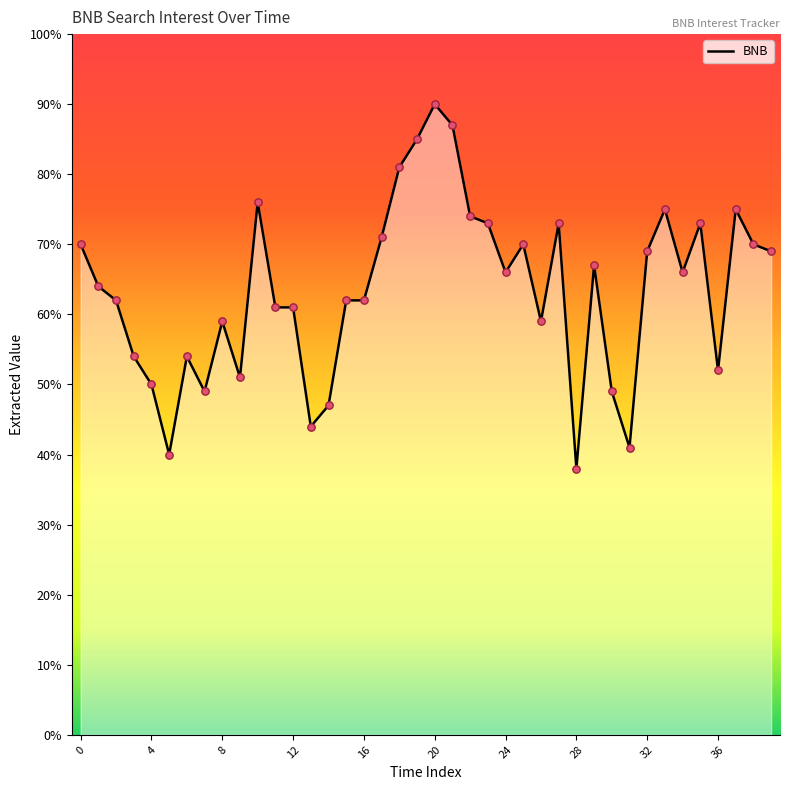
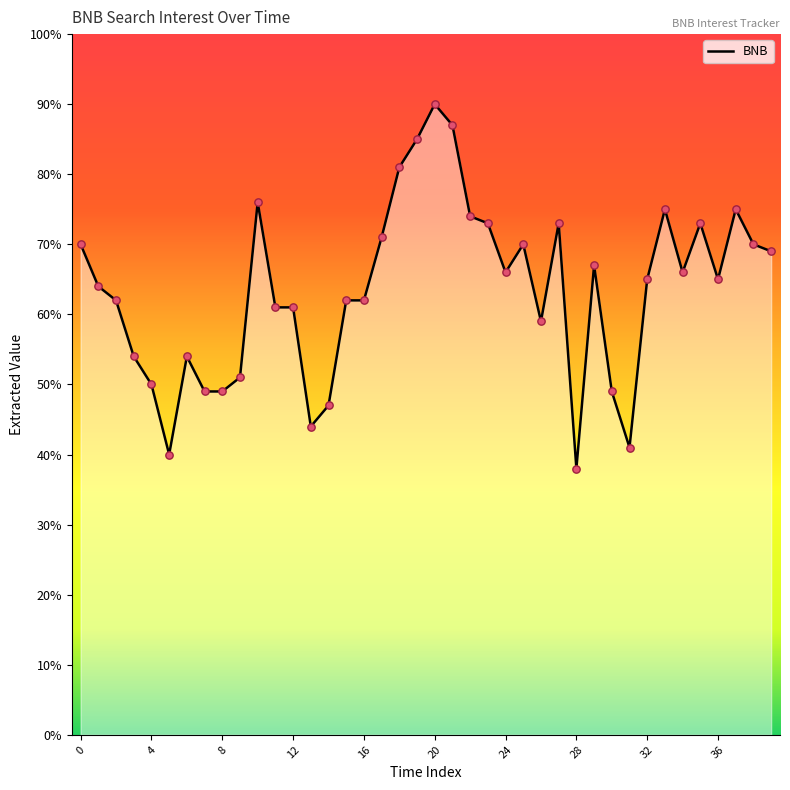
  {
    "0": "70%",
    "4": "50%",
-   "8": "59%",
+   "8": "49%",
    "12": "61%",
    "16": "62%",
    "20": "90%",
    "24": "66%",
    "28": "38%",
-   "32": "69%",
-   "36": "52%"
+   "32": "65%",
+   "36": "65%"
  }
